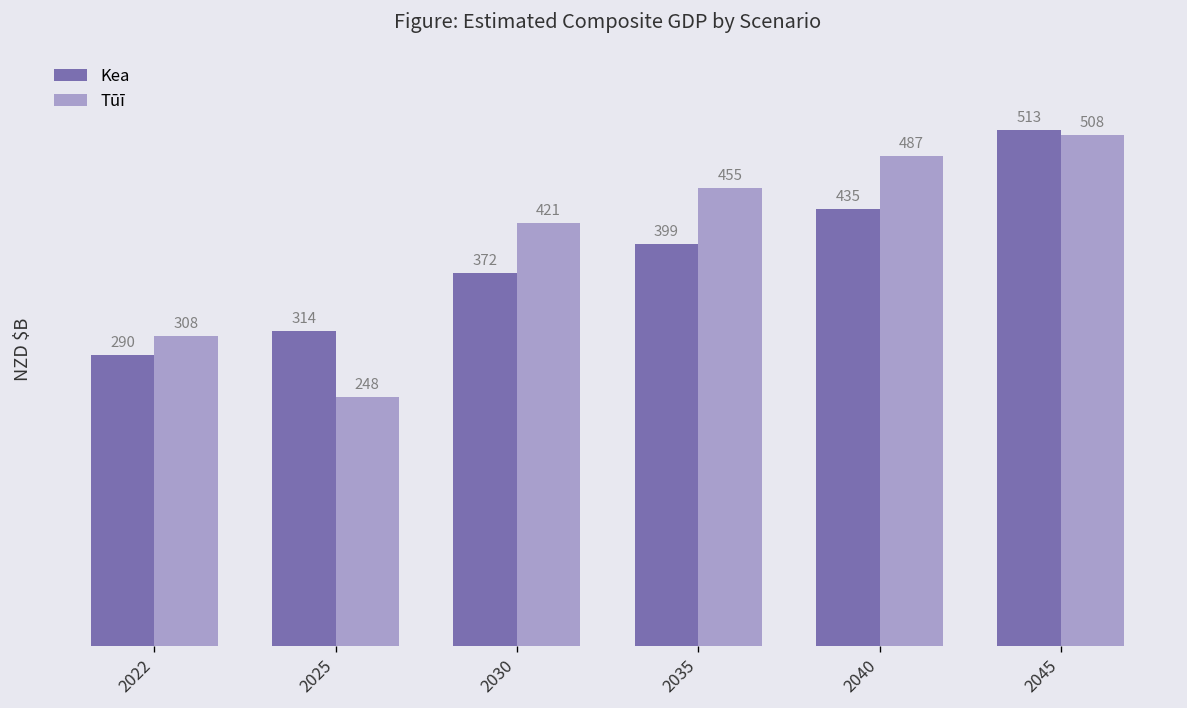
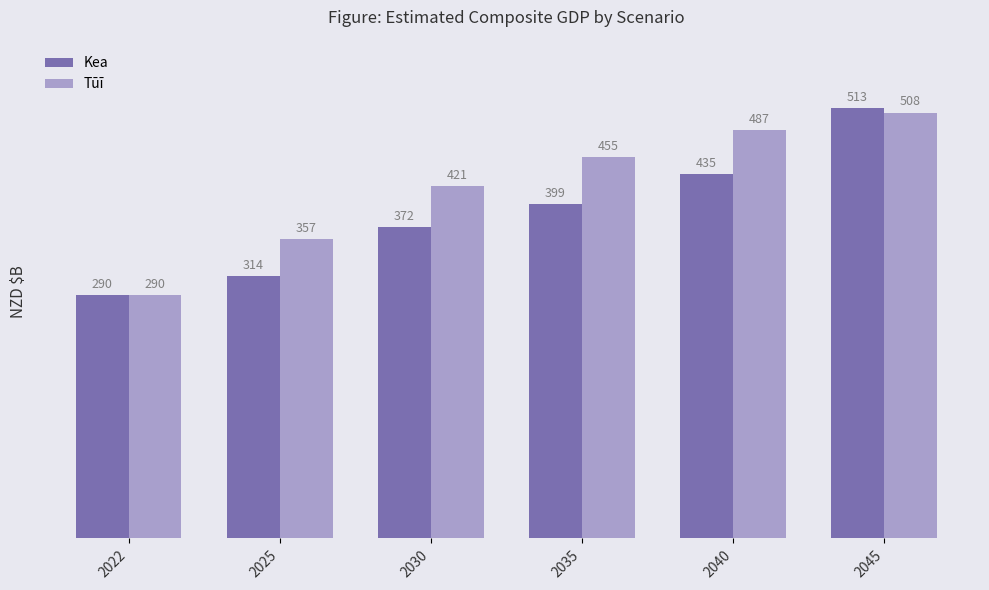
  {
    "Kea": {
      "2022": 290,
      "2025": 314,
      "2030": 372,
      "2035": 399,
      "2040": 435,
      "2045": 513
    },
    "Tūī": {
-     "2022": 308,
-     "2025": 248,
+     "2022": 290,
+     "2025": 357,
      "2030": 421,
      "2035": 455,
      "2040": 487,
      "2045": 508
    }
  }
